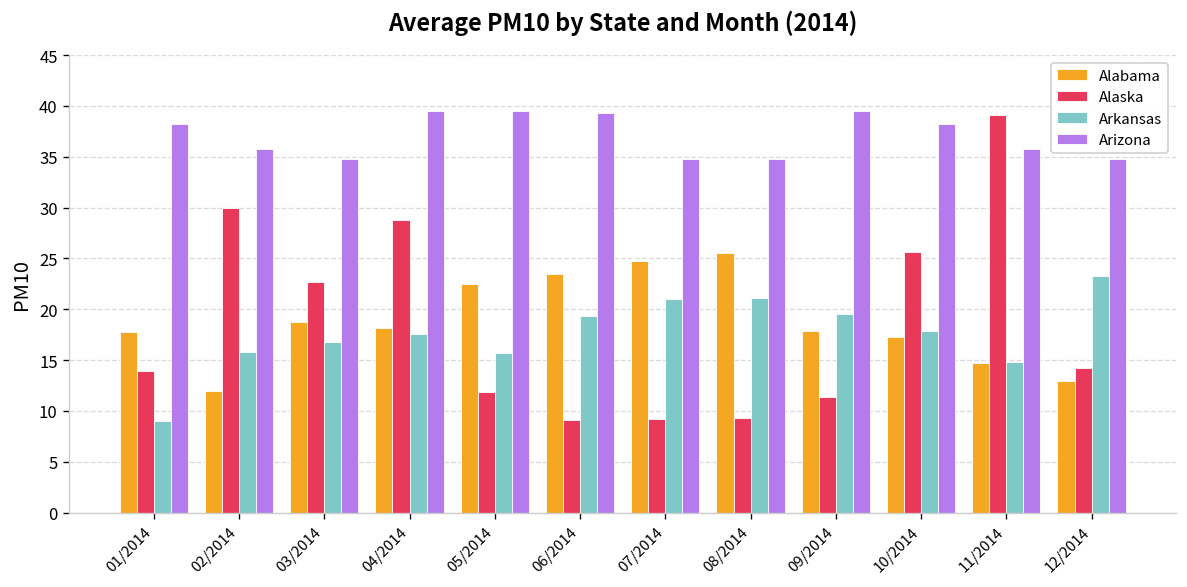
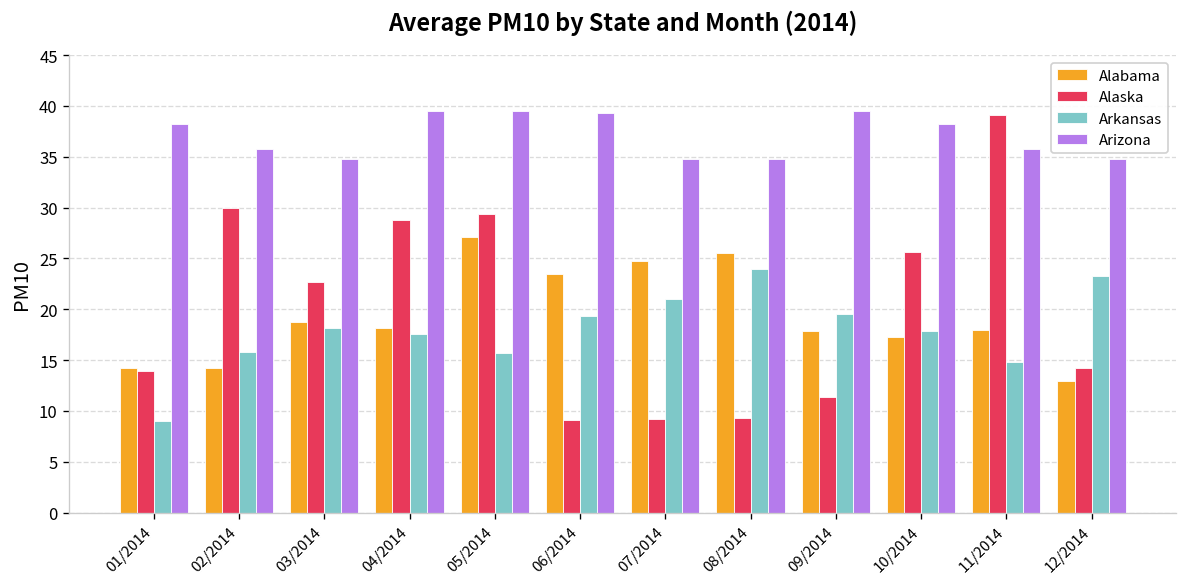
  {
    "Alabama": {
-     "01/2014": 18,
-     "02/2014": 12,
+     "01/2014": 14,
+     "02/2014": 14,
      "03/2014": 19,
      "04/2014": 18,
-     "05/2014": 22,
+     "05/2014": 27,
      "06/2014": 23,
      "07/2014": 25,
      "08/2014": 26,
      "09/2014": 18,
      "10/2014": 17,
-     "11/2014": 15,
+     "11/2014": 18,
      "12/2014": 13
    },
    "Alaska": {
      "01/2014": 14,
      "02/2014": 30,
      "03/2014": 23,
      "04/2014": 29,
-     "05/2014": 12,
+     "05/2014": 29,
      "06/2014": 9,
      "07/2014": 9,
      "08/2014": 9,
      "09/2014": 11,
      "10/2014": 26,
      "11/2014": 39,
      "12/2014": 14
    },
    "Arkansas": {
      "01/2014": 9,
      "02/2014": 16,
-     "03/2014": 17,
+     "03/2014": 18,
      "04/2014": 18,
      "05/2014": 16,
      "06/2014": 19,
      "07/2014": 21,
-     "08/2014": 21,
+     "08/2014": 24,
      "09/2014": 20,
      "10/2014": 18,
      "11/2014": 15,
      "12/2014": 23
    },
    "Arizona": {
      "01/2014": 38,
      "02/2014": 36,
      "03/2014": 35,
      "04/2014": 39,
      "05/2014": 39,
      "06/2014": 39,
      "07/2014": 35,
      "08/2014": 35,
      "09/2014": 39,
      "10/2014": 38,
      "11/2014": 36
    }
  }
